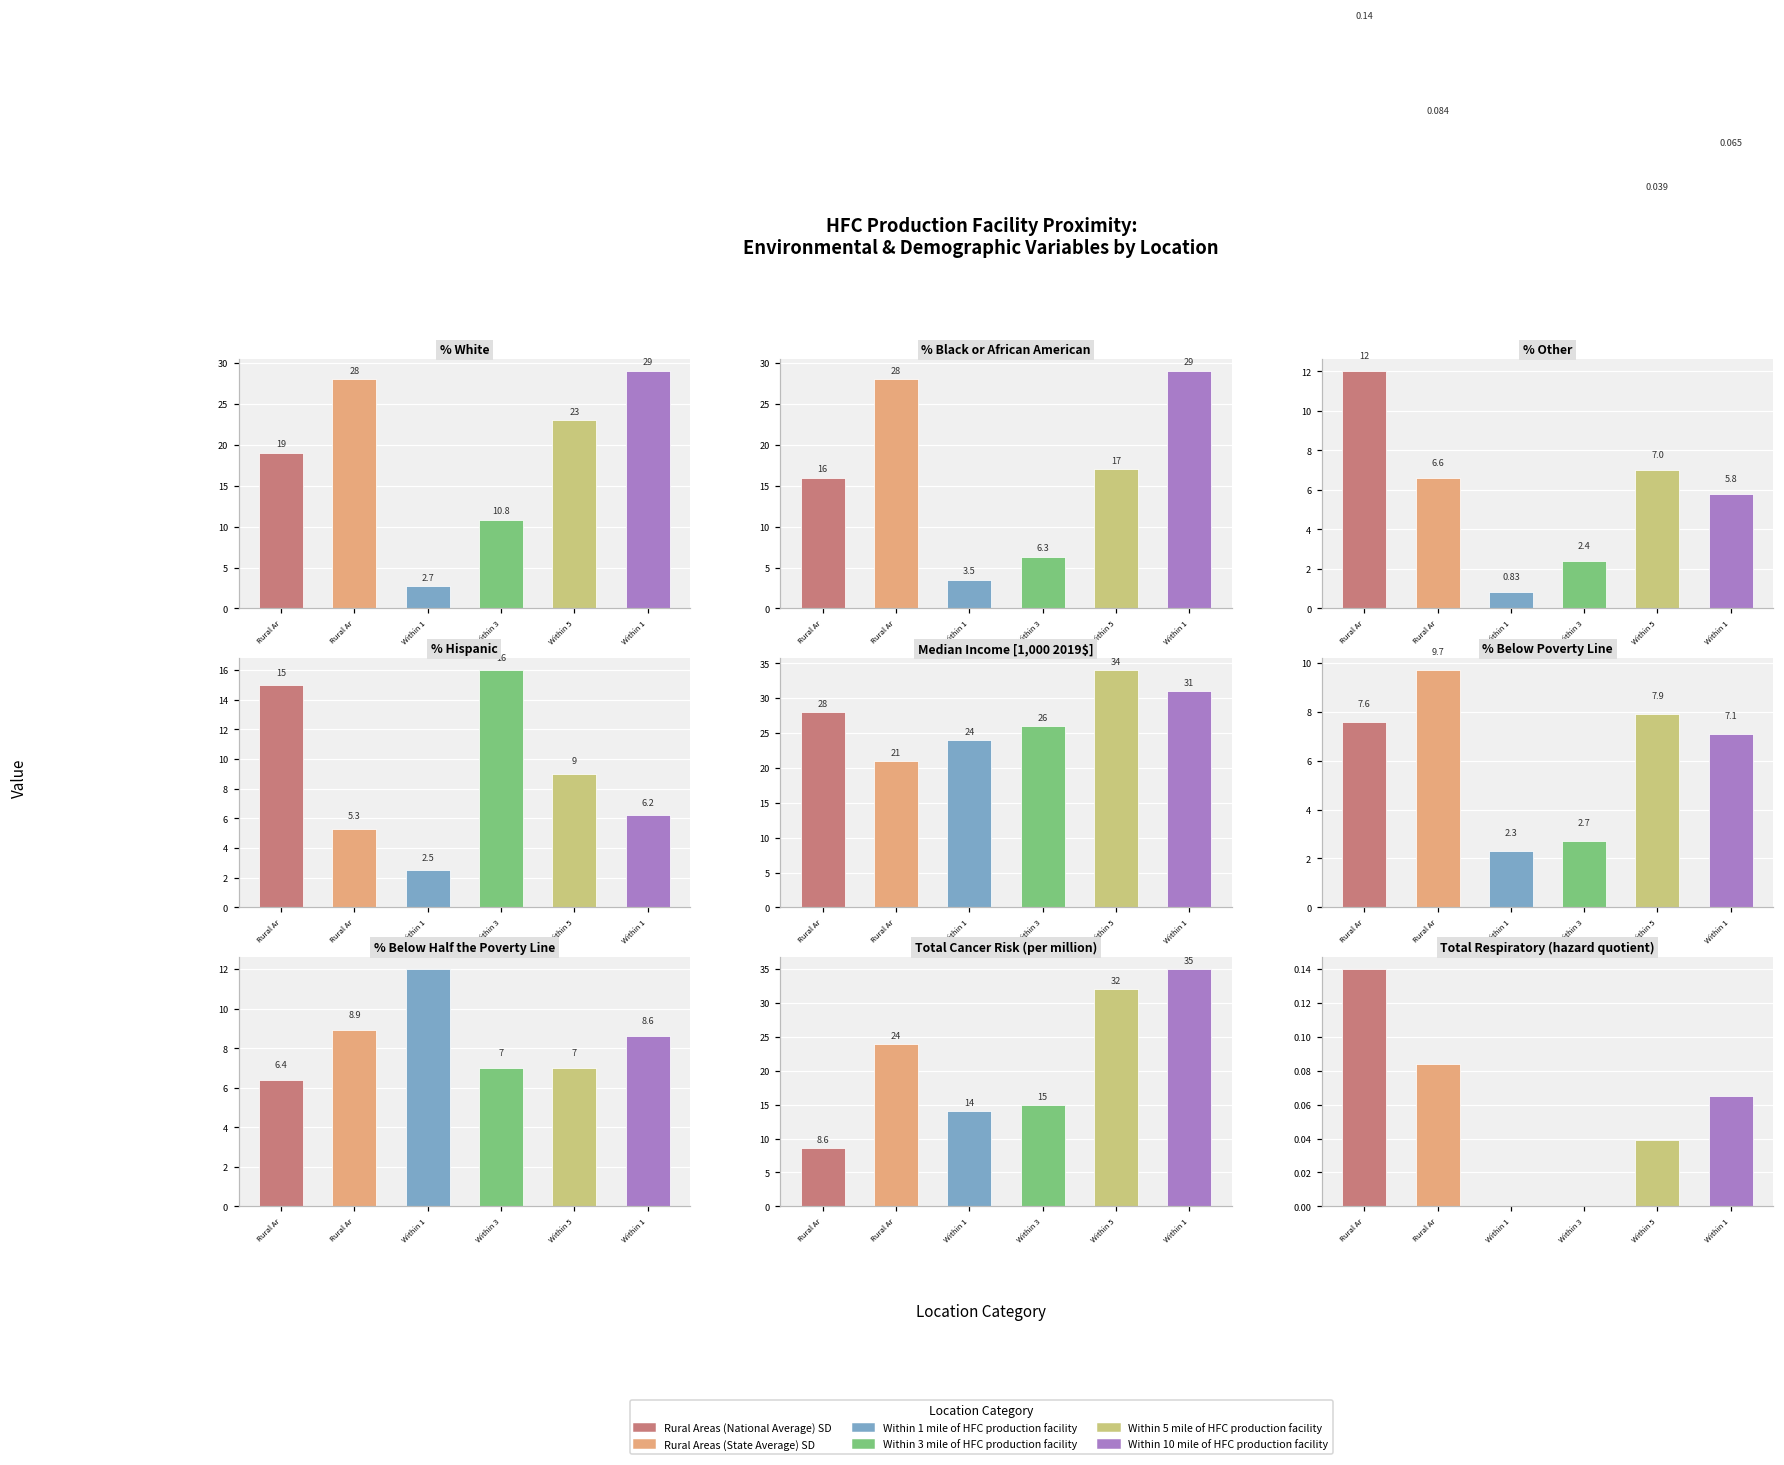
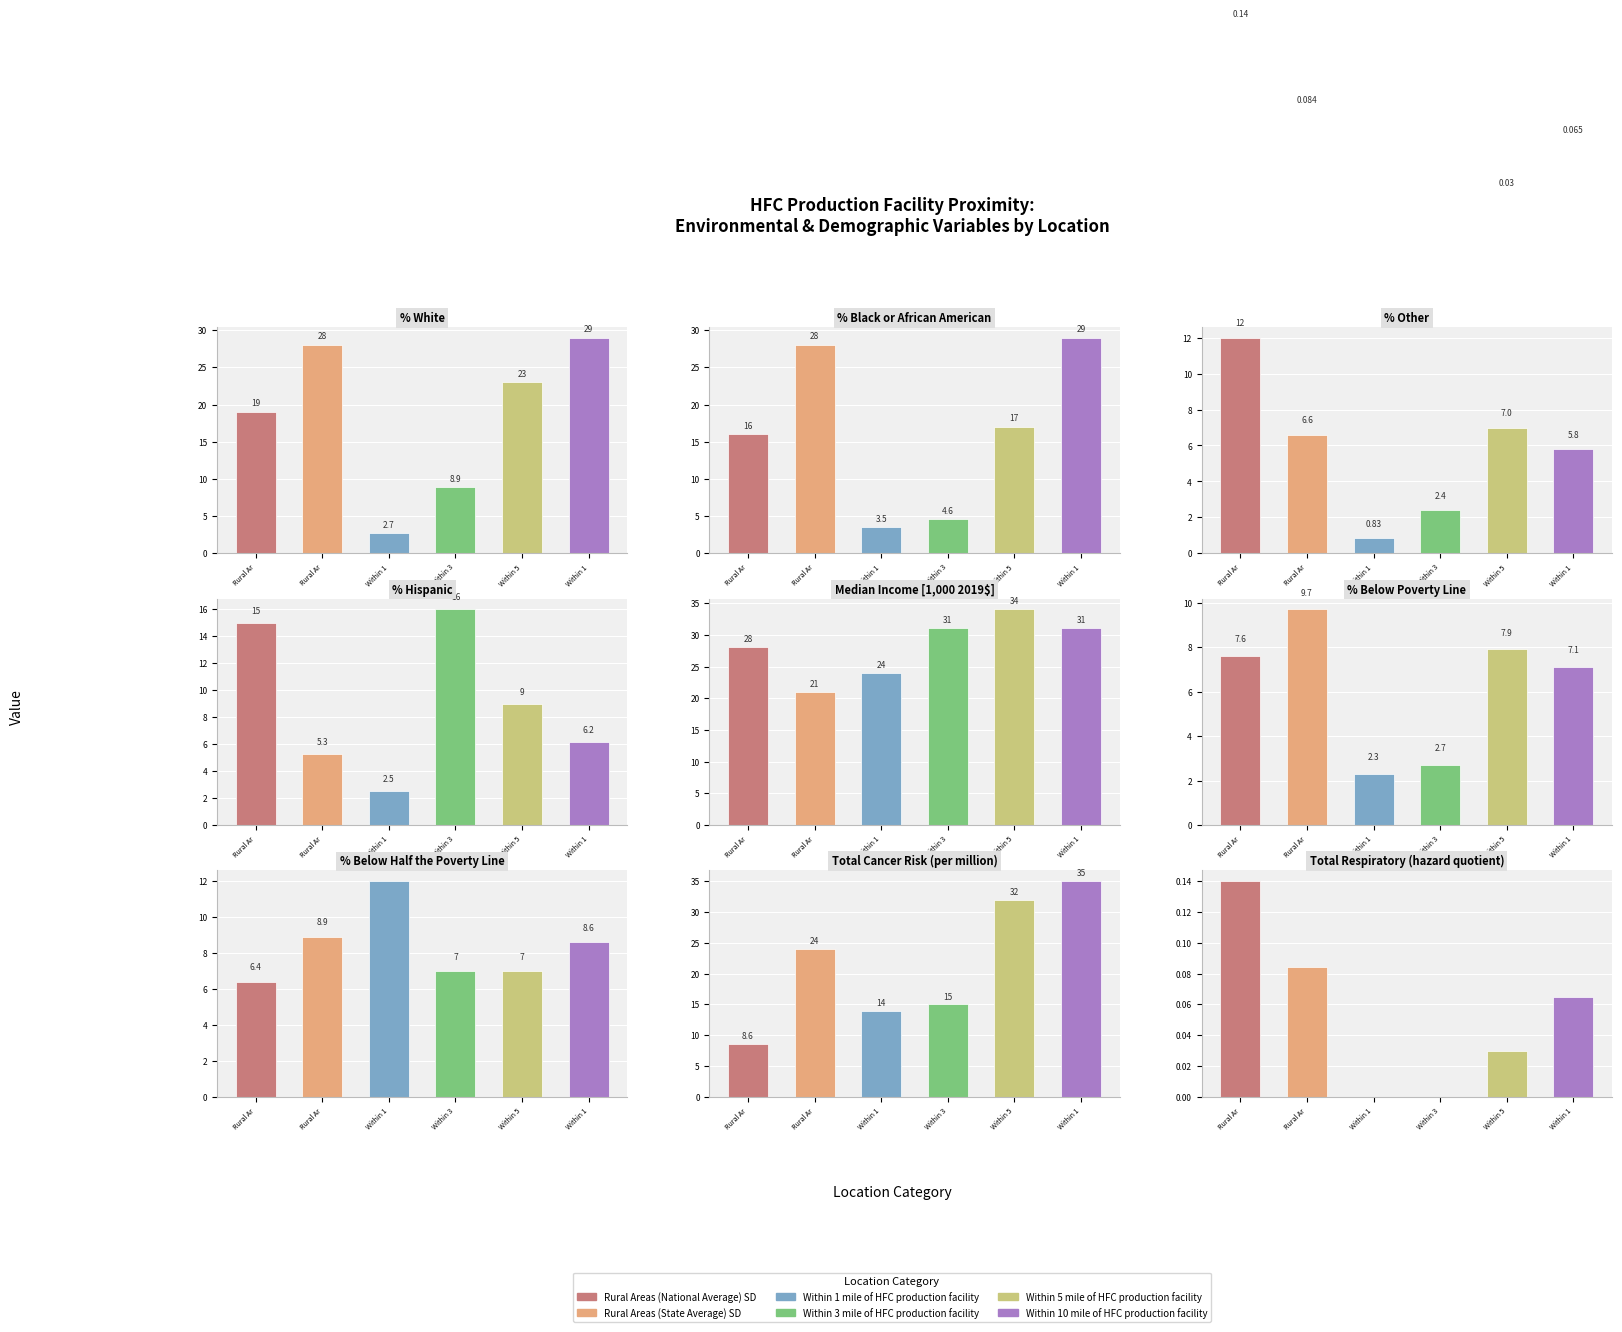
  {
    "% White": {
-     "Within 3": 10.8,
+     "Within 3": 8.9,
      "Within 5": 23
    },
    "% Black or African American": {
-     "Within 3": 6.3,
+     "Within 3": 4.6,
      "Within 5": 17
    },
    "% Other": {
      "Within 3": 2.4,
      "Within 5": 7.0
    },
    "% Hispanic": {
      "Within 3": 16,
      "Within 5": 9
    },
    "Median Income [1,000 2019$]": {
-     "Within 3": 26,
+     "Within 3": 31,
      "Within 5": 34
    },
    "% Below Poverty Line": {
      "Within 3": 2.7,
      "Within 5": 7.9
    },
    "% Below Half the Poverty Line": {
      "Within 3": 7,
      "Within 5": 7
    },
    "Total Cancer Risk (per million)": {
      "Within 3": 15,
      "Within 5": 32
    },
    "Total Respiratory (hazard quotient)": {
-     "Within 5": 0.039
+     "Within 5": 0.03
    }
  }
